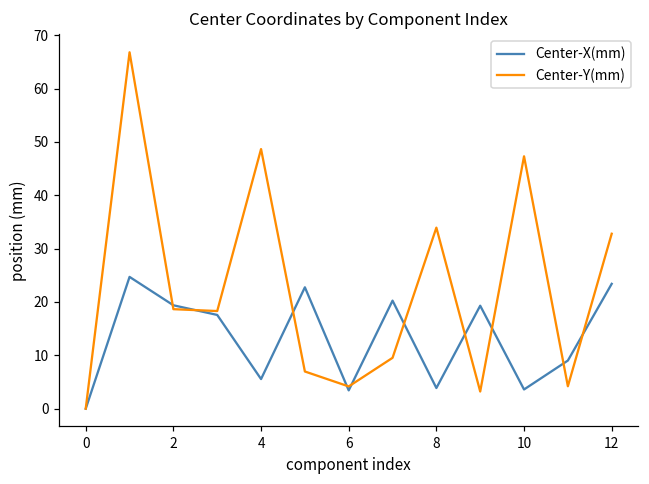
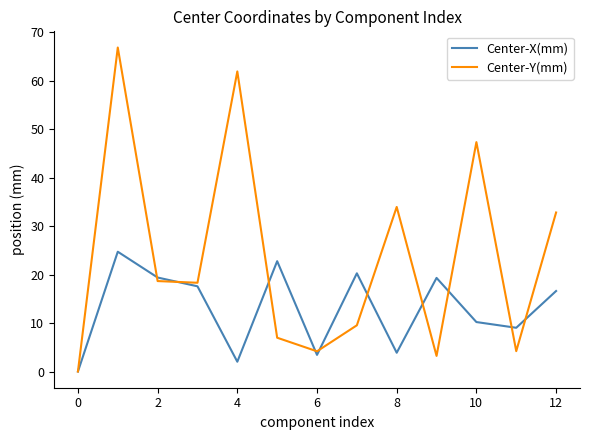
  {
    "Center-X(mm)": {
      "2": 19,
-     "4": 6,
+     "4": 2,
      "6": 3,
      "8": 4,
-     "10": 4,
-     "12": 23
+     "10": 10,
+     "12": 17
    },
    "Center-Y(mm)": {
      "2": 19,
-     "4": 49,
+     "4": 62,
      "6": 4,
      "8": 34,
      "10": 47,
      "12": 33
    }
  }
